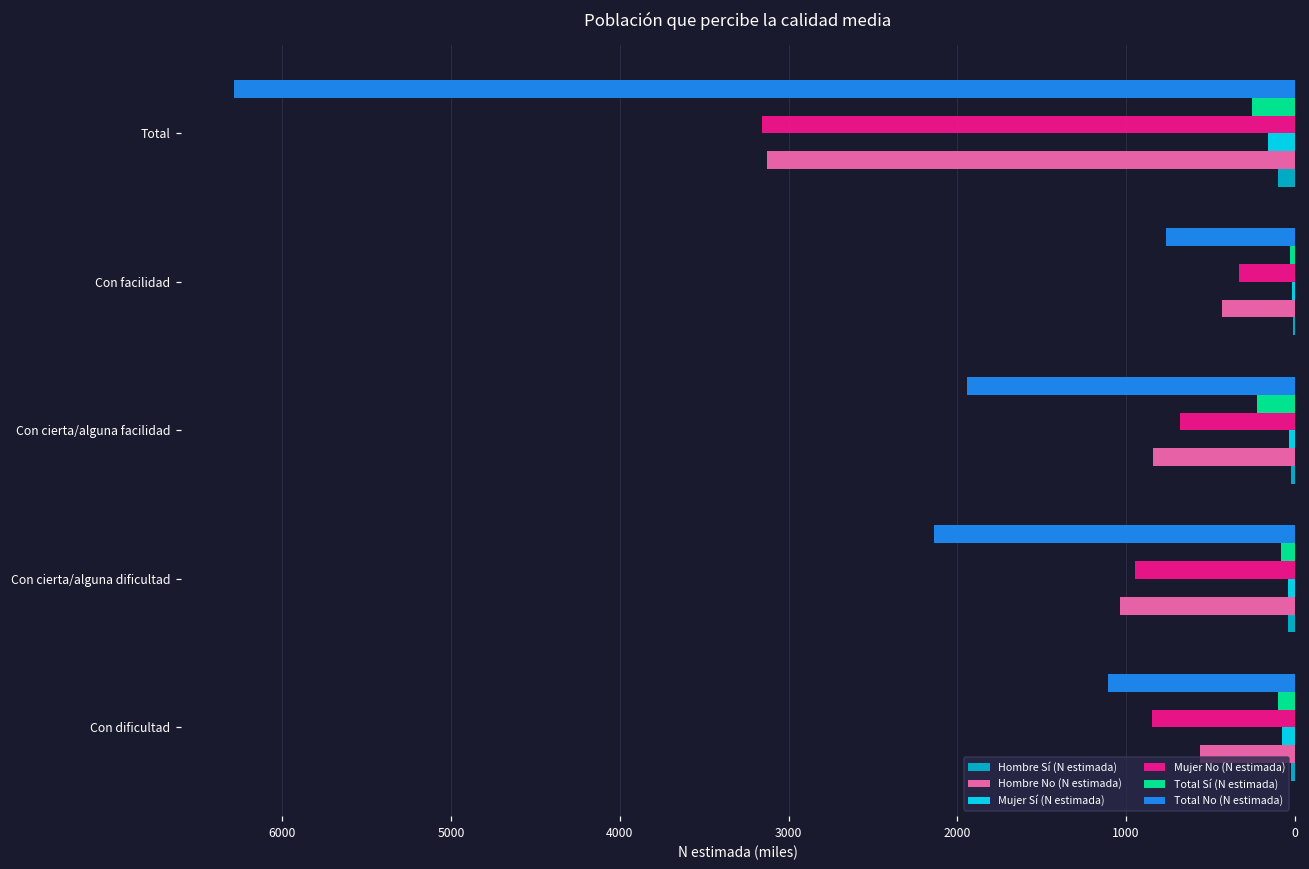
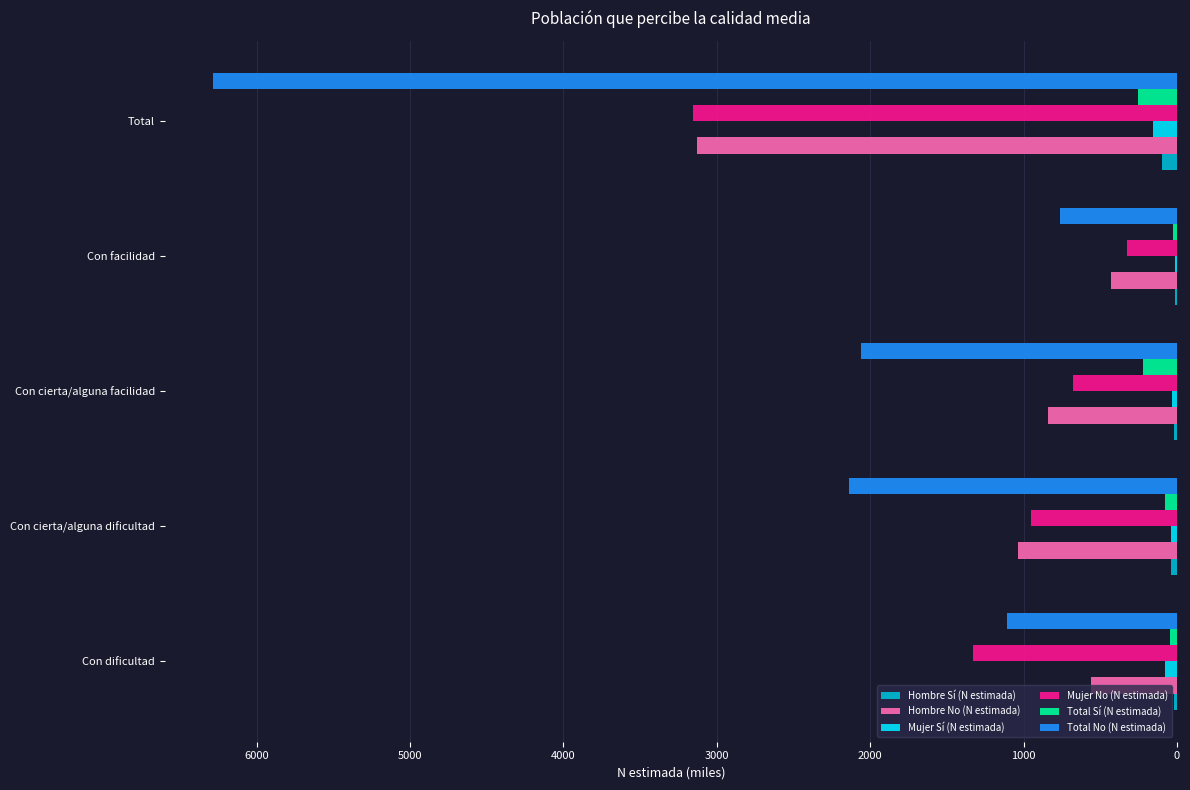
  {
    "Hombre No (N estimada)": {
      "Total": 3130,
      "Con facilidad": 430,
      "Con cierta/alguna facilidad": 840,
      "Con cierta/alguna dificultad": 1040
    },
    "Mujer No (N estimada)": {
      "Total": 3160,
      "Con facilidad": 330,
      "Con cierta/alguna facilidad": 680,
      "Con cierta/alguna dificultad": 950,
-     "Con dificultad": 850
+     "Con dificultad": 1330
    },
    "Total Sí (N estimada)": {
      "Total": 250,
      "Con facilidad": 30,
      "Con cierta/alguna facilidad": 220,
      "Con cierta/alguna dificultad": 80,
-     "Con dificultad": 100
+     "Con dificultad": 40
    },
    "Total No (N estimada)": {
      "Total": 6290,
      "Con facilidad": 760,
-     "Con cierta/alguna facilidad": 1940,
+     "Con cierta/alguna facilidad": 2060,
      "Con cierta/alguna dificultad": 2140,
      "Con dificultad": 1110
    }
  }
